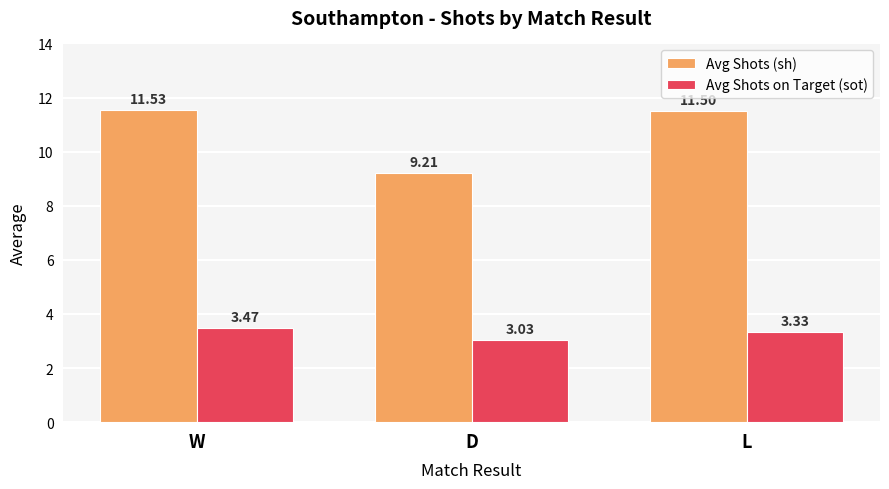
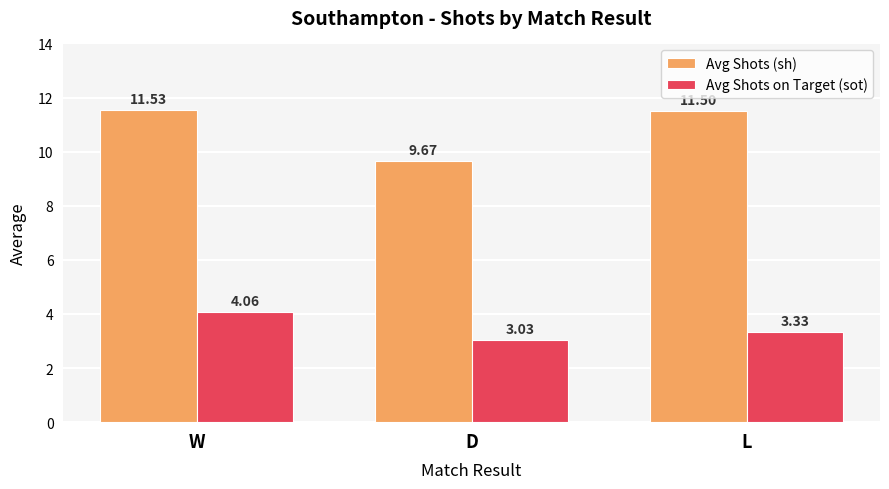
  {
    "Avg Shots (sh)": {
      "W": 11.53,
-     "D": 9.21
+     "D": 9.67
    },
    "Avg Shots on Target (sot)": {
-     "W": 3.47,
+     "W": 4.06,
      "D": 3.03,
      "L": 3.33
    }
  }
